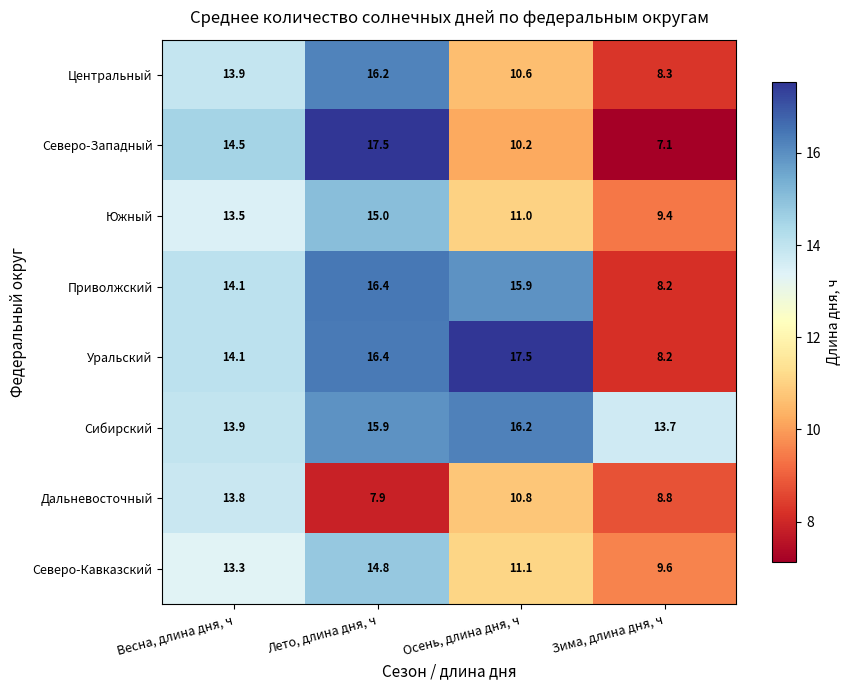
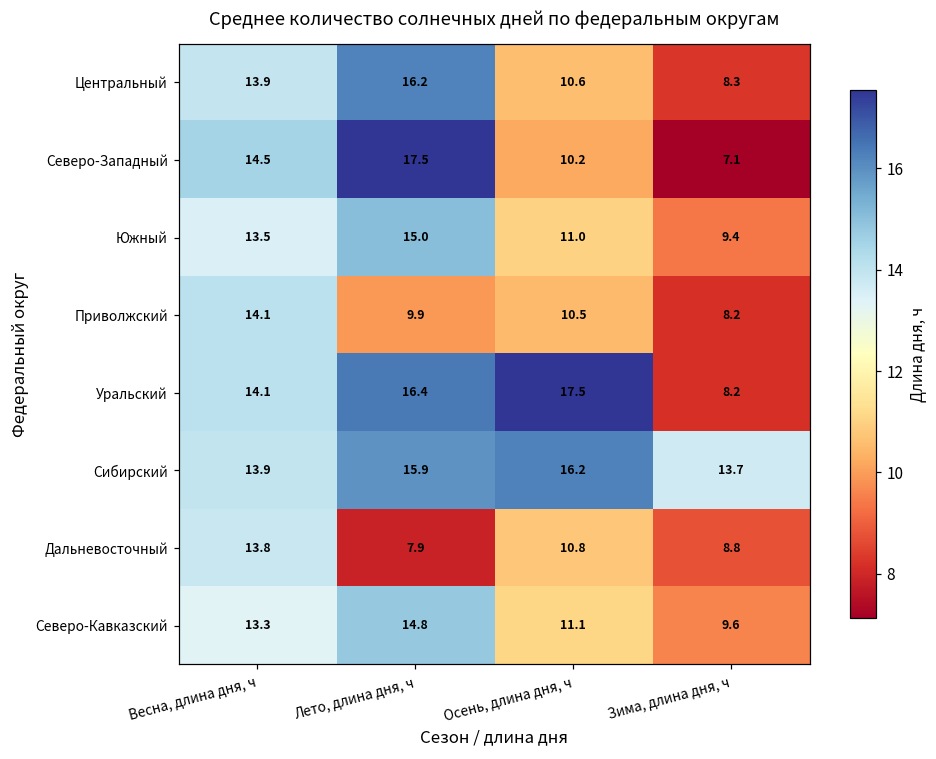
  {
    "Центральный": {
      "Весна, длина дня, ч": 13.9,
      "Лето, длина дня, ч": 16.2,
      "Осень, длина дня, ч": 10.6,
      "Зима, длина дня, ч": 8.3
    },
    "Северо-Западный": {
      "Весна, длина дня, ч": 14.5,
      "Лето, длина дня, ч": 17.5,
      "Осень, длина дня, ч": 10.2,
      "Зима, длина дня, ч": 7.1
    },
    "Южный": {
      "Весна, длина дня, ч": 13.5,
      "Лето, длина дня, ч": 15.0,
      "Осень, длина дня, ч": 11.0,
      "Зима, длина дня, ч": 9.4
    },
    "Приволжский": {
      "Весна, длина дня, ч": 14.1,
-     "Лето, длина дня, ч": 16.4,
-     "Осень, длина дня, ч": 15.9,
+     "Лето, длина дня, ч": 9.9,
+     "Осень, длина дня, ч": 10.5,
      "Зима, длина дня, ч": 8.2
    },
    "Уральский": {
      "Весна, длина дня, ч": 14.1,
      "Лето, длина дня, ч": 16.4,
      "Осень, длина дня, ч": 17.5,
      "Зима, длина дня, ч": 8.2
    },
    "Сибирский": {
      "Весна, длина дня, ч": 13.9,
      "Лето, длина дня, ч": 15.9,
      "Осень, длина дня, ч": 16.2,
      "Зима, длина дня, ч": 13.7
    },
    "Дальневосточный": {
      "Весна, длина дня, ч": 13.8,
      "Лето, длина дня, ч": 7.9,
      "Осень, длина дня, ч": 10.8,
      "Зима, длина дня, ч": 8.8
    },
    "Северо-Кавказский": {
      "Весна, длина дня, ч": 13.3,
      "Лето, длина дня, ч": 14.8,
      "Осень, длина дня, ч": 11.1,
      "Зима, длина дня, ч": 9.6
    }
  }
